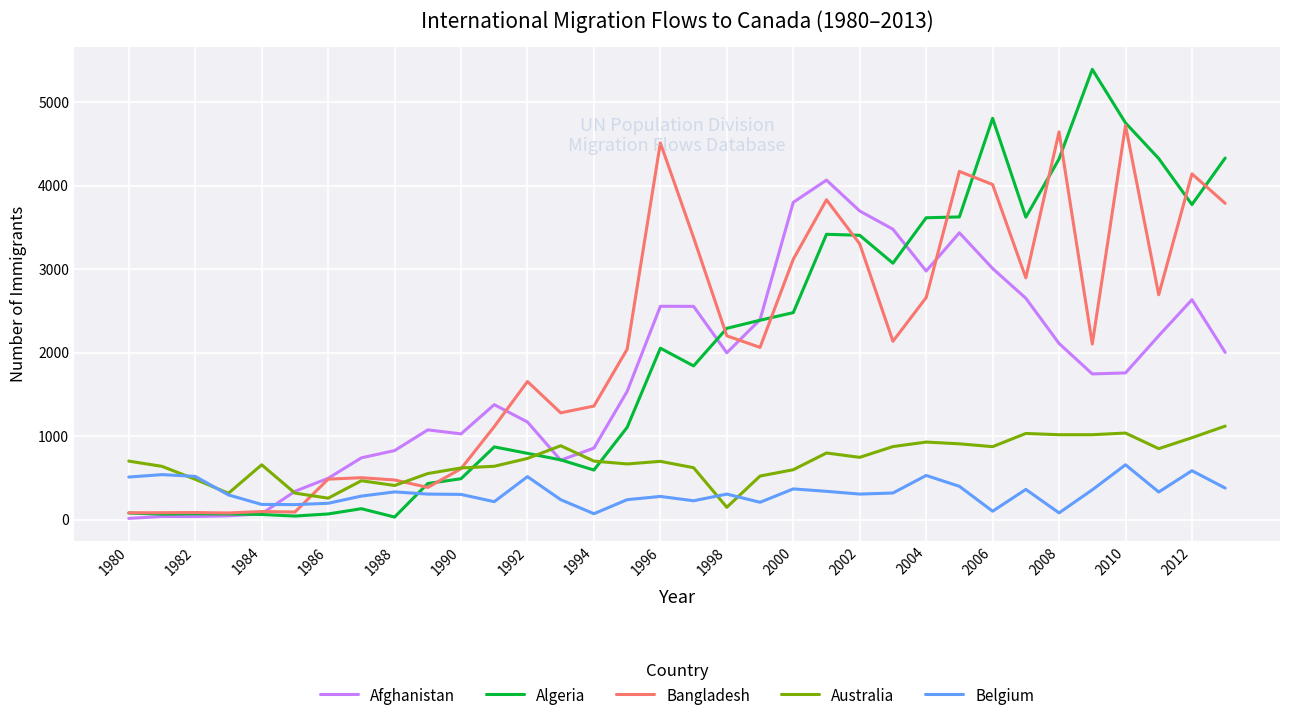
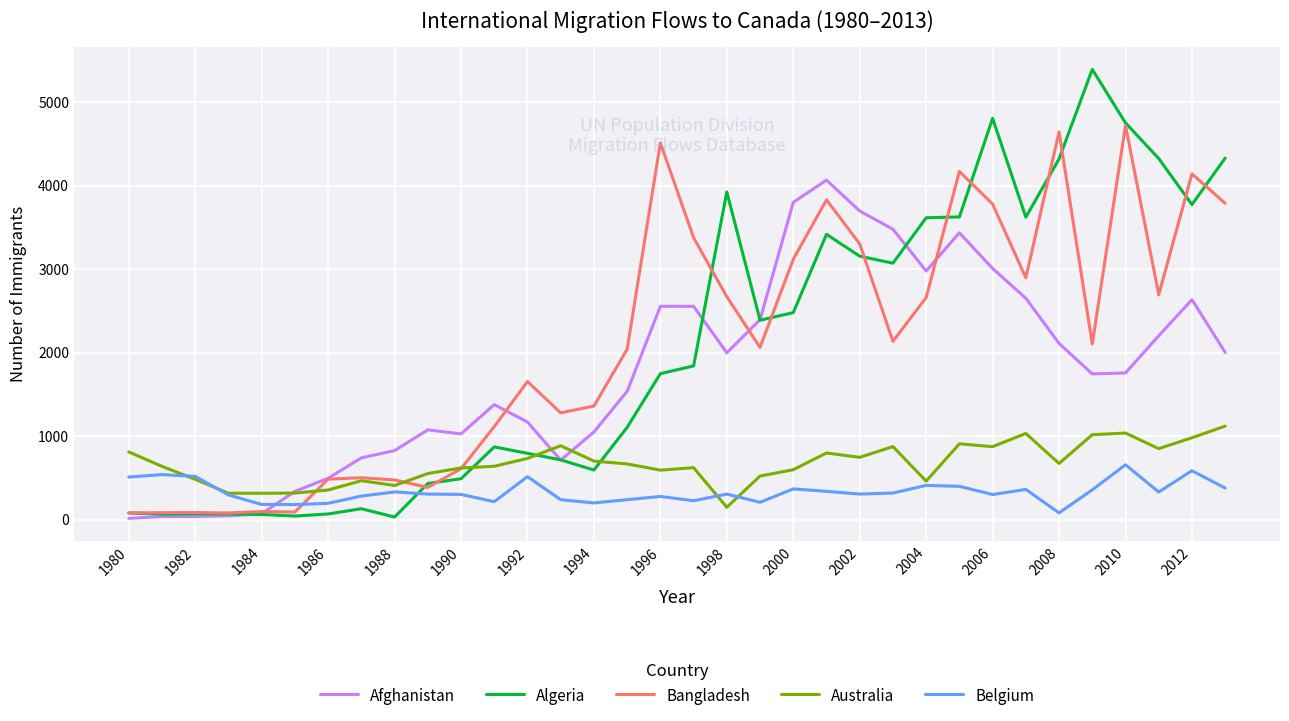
  {
    "Afghanistan": {
      "1980": 0,
      "1982": 0,
      "1988": 800,
      "1990": 1000,
      "1992": 1200,
-     "1994": 900,
+     "1994": 1100,
      "1996": 2600,
      "1998": 2000,
      "2000": 3800,
      "2002": 3700,
      "2004": 3000,
      "2006": 3000,
      "2008": 2100,
      "2010": 1800,
      "2012": 2600
    },
    "Algeria": {
      "1986": 100,
      "1988": 0,
      "1990": 500,
      "1992": 800,
      "1994": 600,
-     "1996": 2100,
-     "1998": 2300,
+     "1996": 1700,
+     "1998": 3900,
      "2000": 2500,
-     "2002": 3400,
+     "2002": 3200,
      "2004": 3600,
      "2006": 4800,
      "2008": 4300,
      "2010": 4800,
      "2012": 3800
    },
    "Bangladesh": {
      "1988": 500,
      "1992": 1700,
      "1994": 1400,
      "1996": 4500,
-     "1998": 2200,
+     "1998": 2700,
      "2000": 3100,
      "2002": 3300,
      "2004": 2700,
-     "2006": 4000,
+     "2006": 3800,
      "2008": 4600,
      "2010": 4700,
      "2012": 4100
    },
    "Australia": {
-     "1980": 700,
+     "1980": 800,
      "1982": 500,
-     "1984": 700,
-     "1986": 300,
+     "1984": 300,
+     "1986": 400,
      "1988": 400,
      "1992": 700,
      "1994": 700,
-     "1996": 700,
+     "1996": 600,
      "1998": 100,
      "2000": 600,
      "2002": 700,
-     "2004": 900,
+     "2004": 500,
      "2006": 900,
-     "2008": 1000,
+     "2008": 700,
      "2010": 1000,
      "2012": 1000
    },
    "Belgium": {
      "1980": 500,
      "1982": 500,
      "1984": 200,
      "1986": 200,
      "1988": 300,
      "1990": 300,
      "1992": 500,
-     "1994": 100,
+     "1994": 200,
      "1996": 300,
      "1998": 300,
      "2000": 400,
      "2002": 300,
-     "2004": 500,
-     "2006": 100,
+     "2004": 400,
+     "2006": 300,
      "2008": 100,
      "2010": 700,
      "2012": 600
    }
  }
